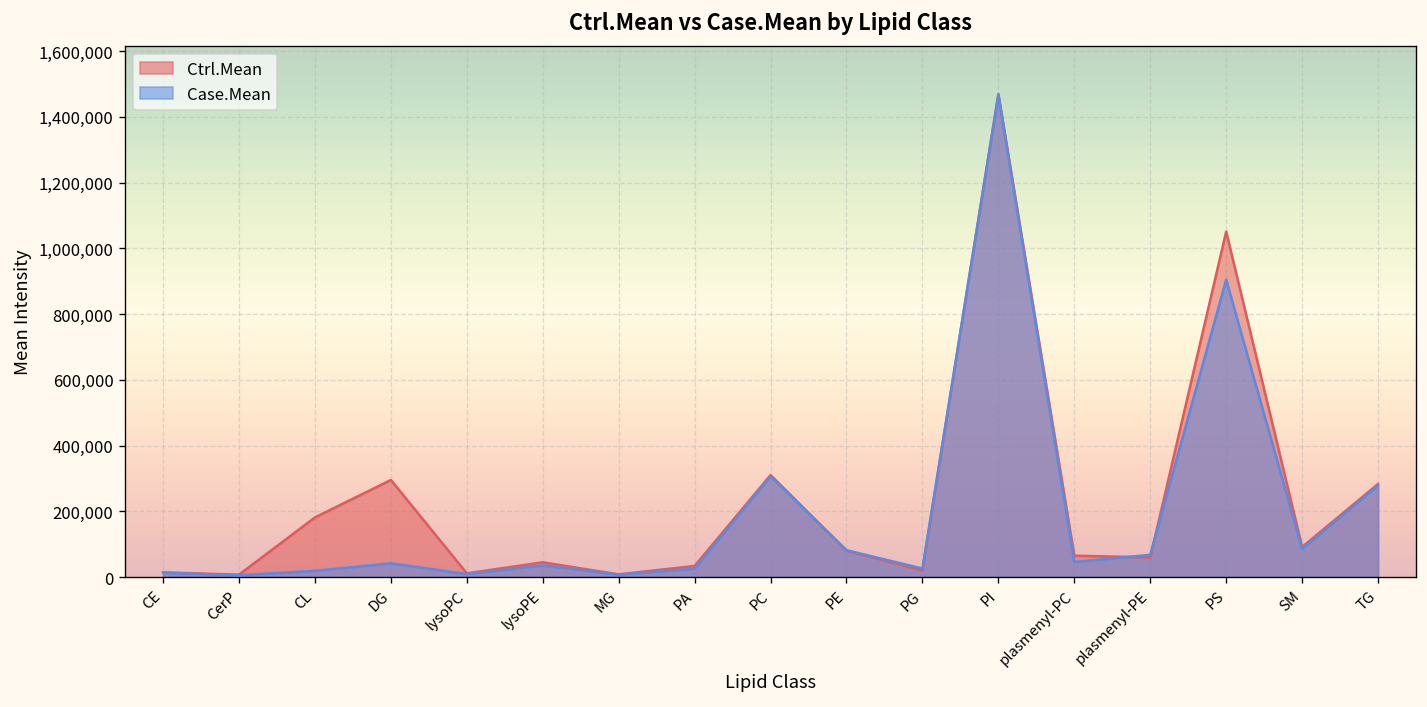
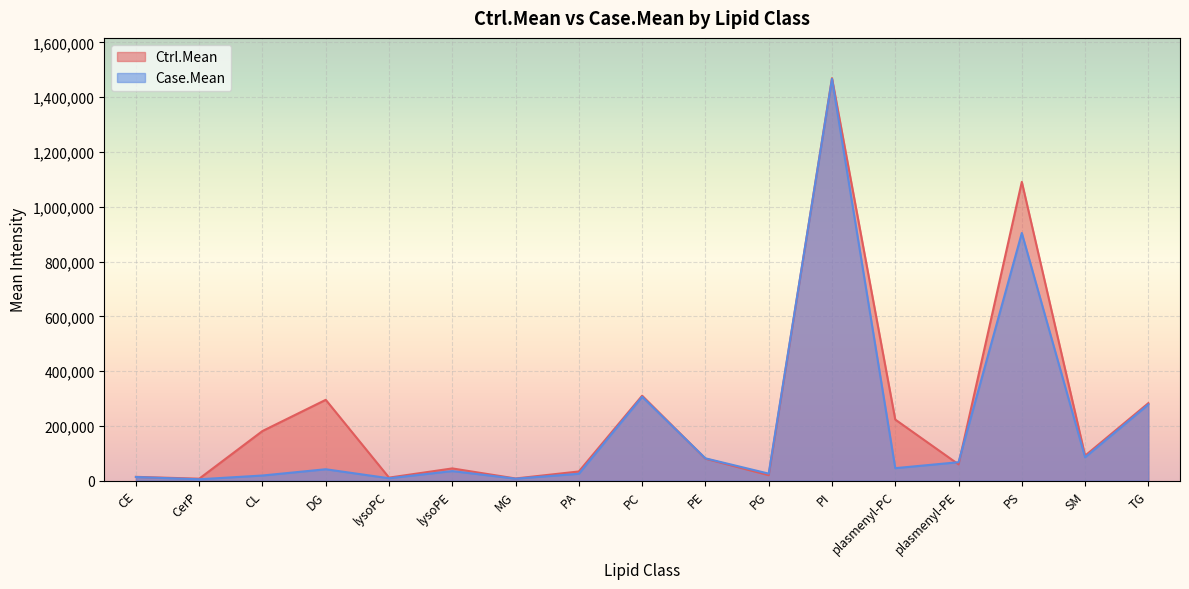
  {
    "Ctrl.Mean": {
      "CL": "180,000",
      "DG": "300,000",
      "lysoPE": "40,000",
-     "plasmenyl-PC": "60,000",
-     "PS": "1,050,000"
+     "plasmenyl-PC": "220,000",
+     "PS": "1,090,000"
    },
    "Case.Mean": {
      "CL": "20,000",
      "DG": "40,000",
      "lysoPE": "40,000",
      "plasmenyl-PC": "50,000",
      "PS": "900,000"
    }
  }
